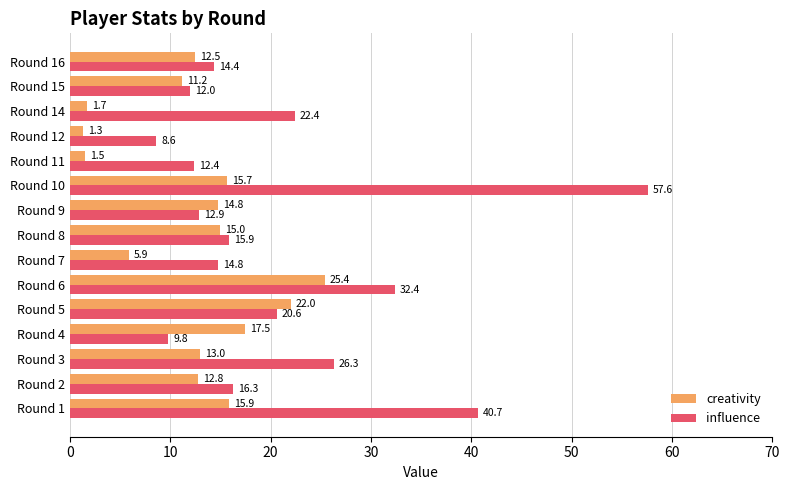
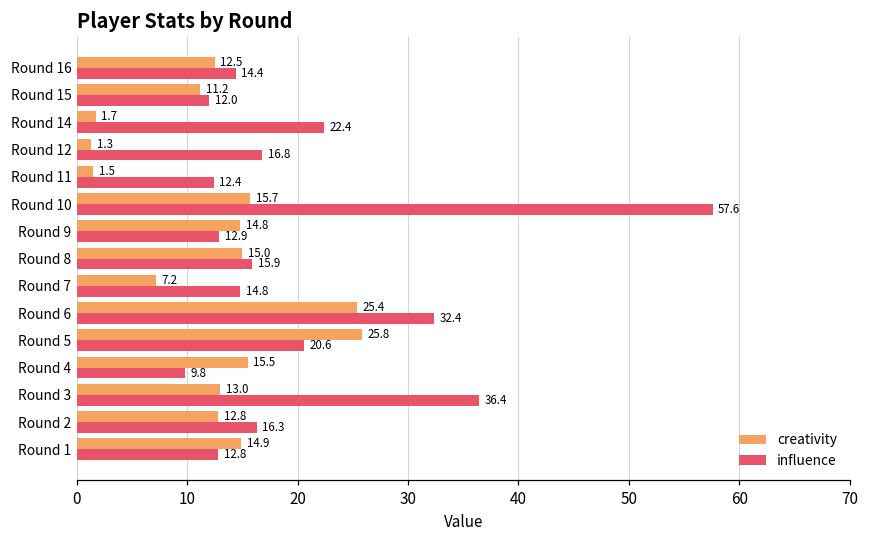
  {
    "creativity": {
      "Round 16": 12.5,
      "Round 15": 11.2,
      "Round 14": 1.7,
      "Round 12": 1.3,
      "Round 11": 1.5,
      "Round 10": 15.7,
      "Round 9": 14.8,
      "Round 8": 15.0,
-     "Round 7": 5.9,
+     "Round 7": 7.2,
      "Round 6": 25.4,
-     "Round 5": 22.0,
-     "Round 4": 17.5,
+     "Round 5": 25.8,
+     "Round 4": 15.5,
      "Round 3": 13.0,
      "Round 2": 12.8,
-     "Round 1": 15.9
+     "Round 1": 14.9
    },
    "influence": {
      "Round 16": 14.4,
      "Round 15": 12.0,
      "Round 14": 22.4,
-     "Round 12": 8.6,
+     "Round 12": 16.8,
      "Round 11": 12.4,
      "Round 10": 57.6,
      "Round 9": 12.9,
      "Round 8": 15.9,
      "Round 7": 14.8,
      "Round 6": 32.4,
      "Round 5": 20.6,
      "Round 4": 9.8,
-     "Round 3": 26.3,
+     "Round 3": 36.4,
      "Round 2": 16.3,
-     "Round 1": 40.7
+     "Round 1": 12.8
    }
  }
